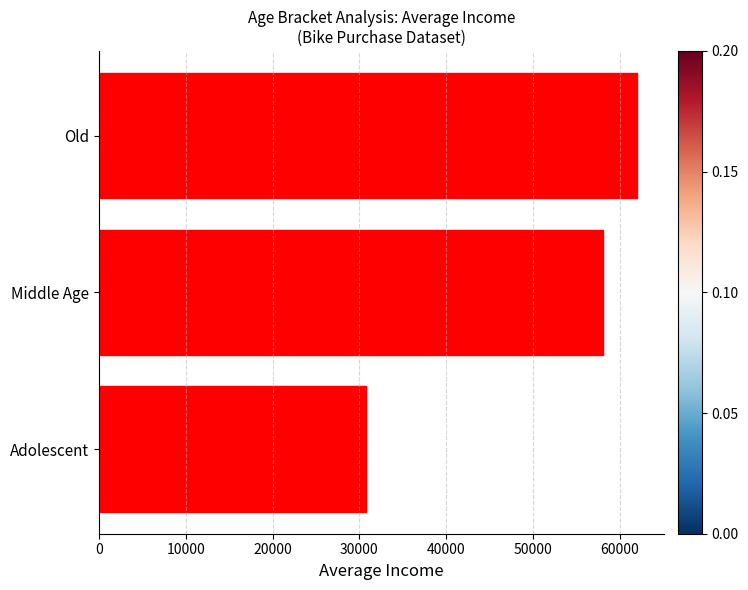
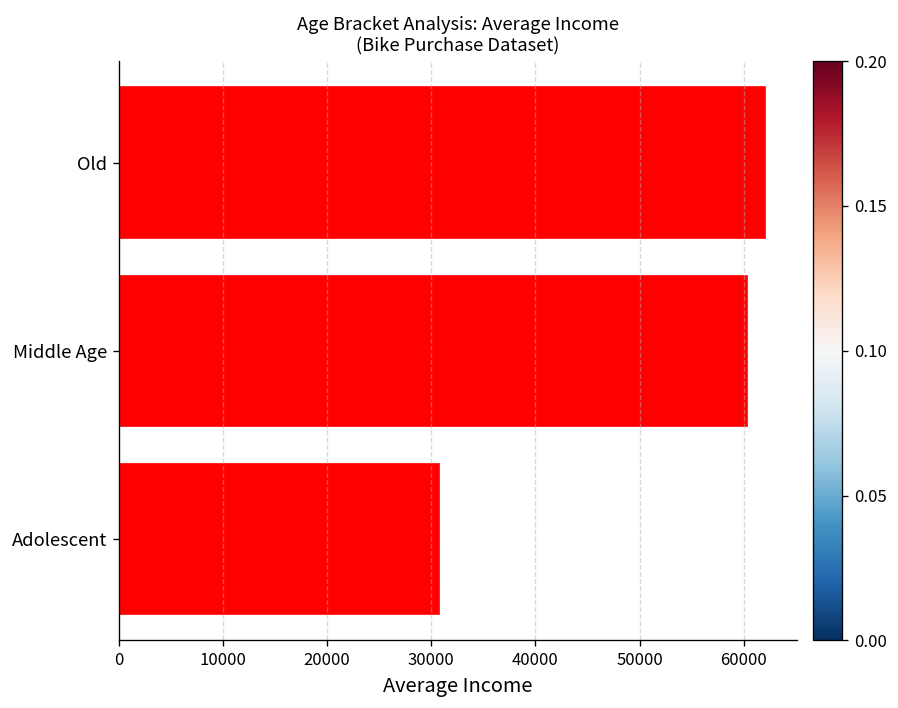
  {
    "Old": 62000,
-   "Middle Age": 58000,
+   "Middle Age": 60000,
    "Adolescent": 31000
  }
